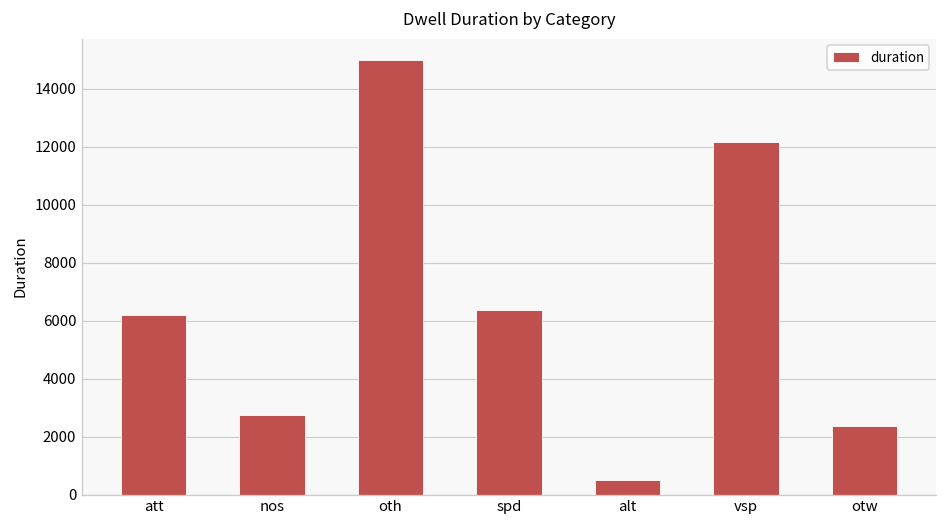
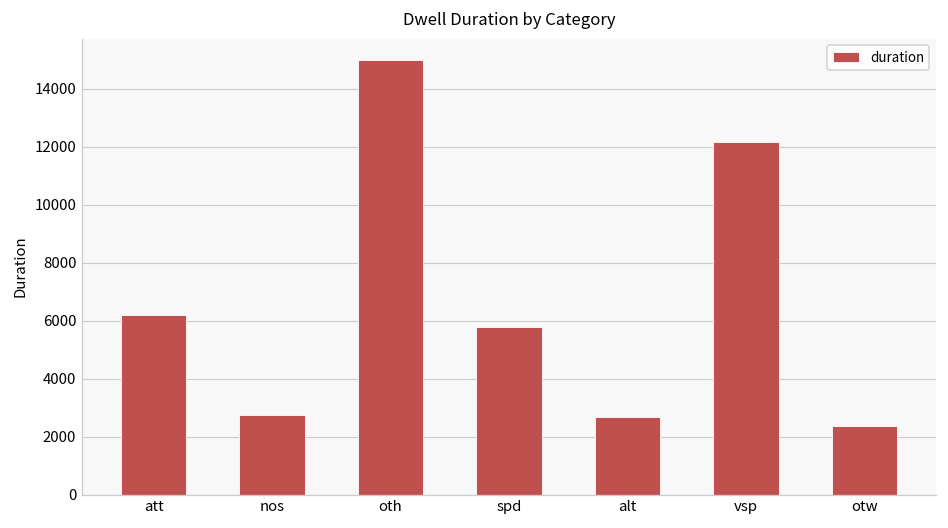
  {
    "att": 6200,
    "nos": 2800,
    "oth": 15000,
-   "spd": 6400,
-   "alt": 500,
+   "spd": 5800,
+   "alt": 2700,
    "vsp": 12200,
    "otw": 2400
  }
